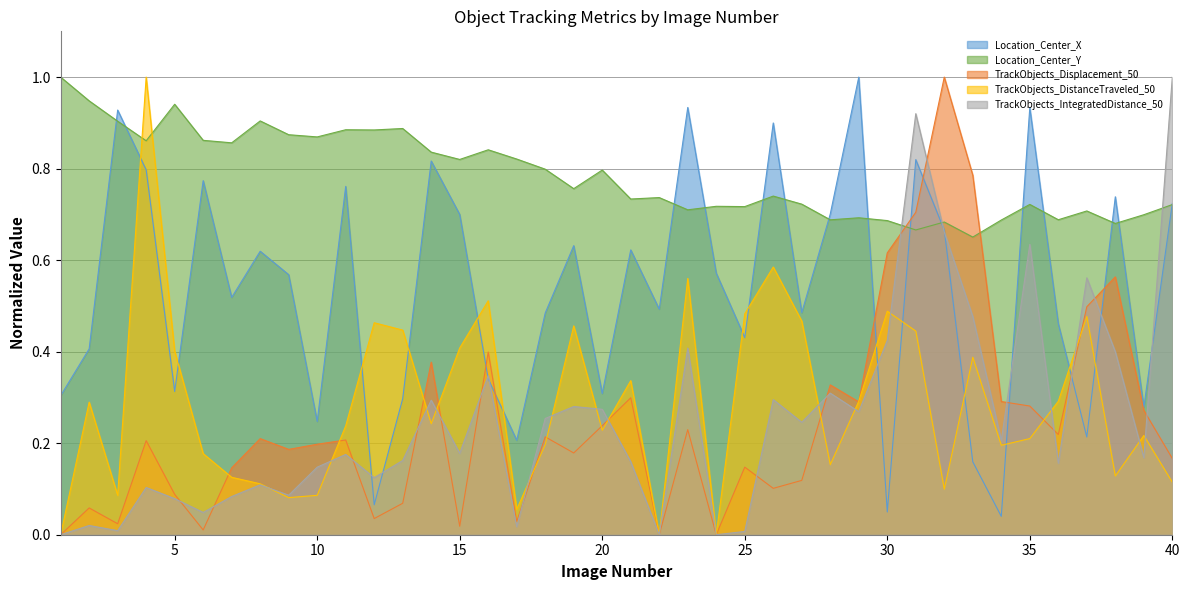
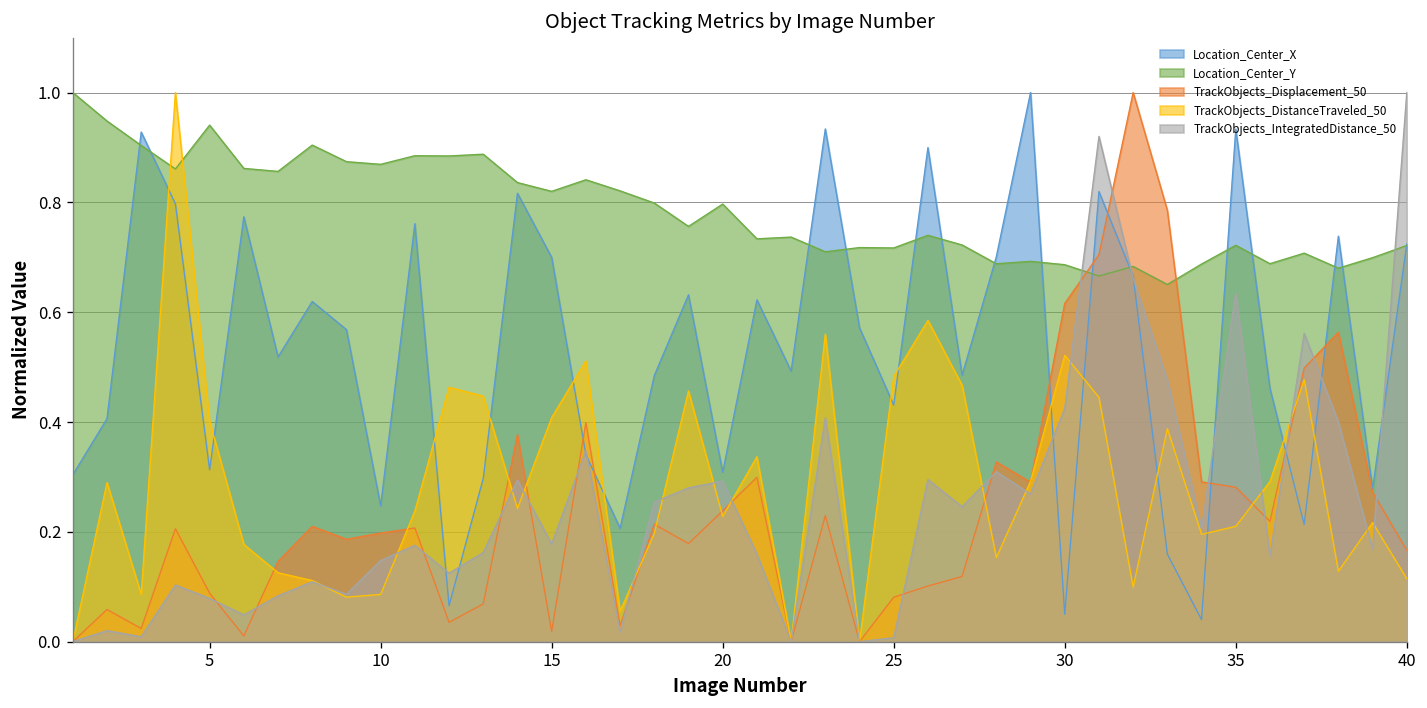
  {
    "Location_Center_X": {
      "5": 0.31,
      "10": 0.25,
      "15": 0.70,
      "20": 0.31,
      "25": 0.43,
      "30": 0.05,
      "35": 0.93
    },
    "Location_Center_Y": {
      "5": 0.94,
      "10": 0.87,
      "15": 0.82,
      "20": 0.80,
      "25": 0.72,
      "30": 0.69,
      "35": 0.72
    },
    "TrackObjects_Displacement_50": {
      "5": 0.09,
      "10": 0.20,
      "15": 0.02,
      "20": 0.24,
-     "25": 0.15,
+     "25": 0.08,
      "30": 0.62,
      "35": 0.28,
      "40": 0.17
    },
    "TrackObjects_DistanceTraveled_50": {
      "5": 0.40,
      "10": 0.09,
      "15": 0.41,
      "20": 0.23,
      "25": 0.48,
-     "30": 0.49,
+     "30": 0.52,
      "35": 0.21,
      "40": 0.11
    },
    "TrackObjects_IntegratedDistance_50": {
      "5": 0.08,
      "10": 0.15,
      "15": 0.18,
-     "20": 0.27,
+     "20": 0.29,
      "25": 0.01,
      "30": 0.42,
      "35": 0.63,
      "40": 1.00
    }
  }
